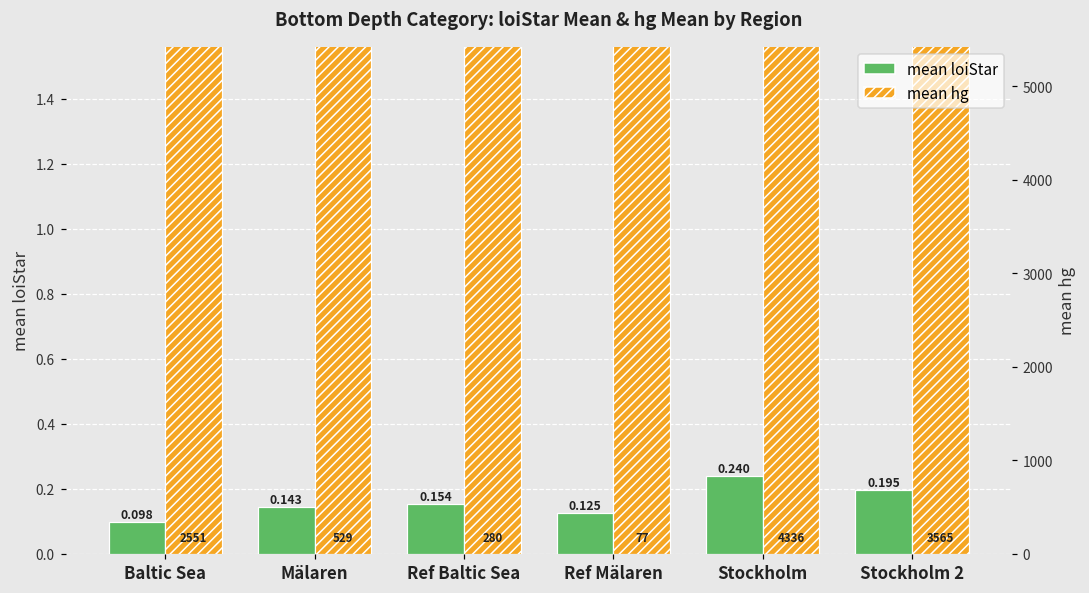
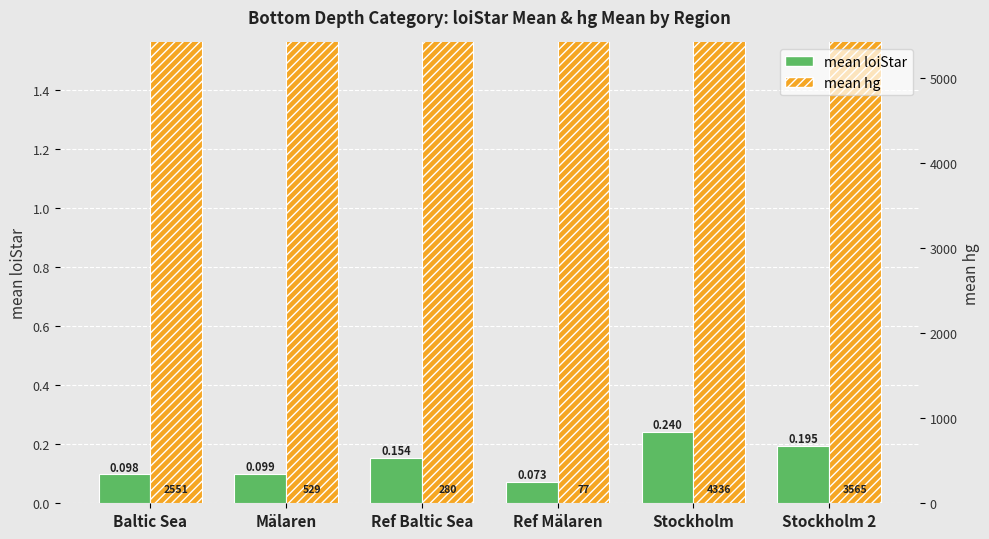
  {
    "mean loiStar": {
      "Baltic Sea": 0.098,
-     "Mälaren": 0.143,
+     "Mälaren": 0.099,
      "Ref Baltic Sea": 0.154,
-     "Ref Mälaren": 0.125,
+     "Ref Mälaren": 0.073,
      "Stockholm": 0.240,
      "Stockholm 2": 0.195
    }
  }
